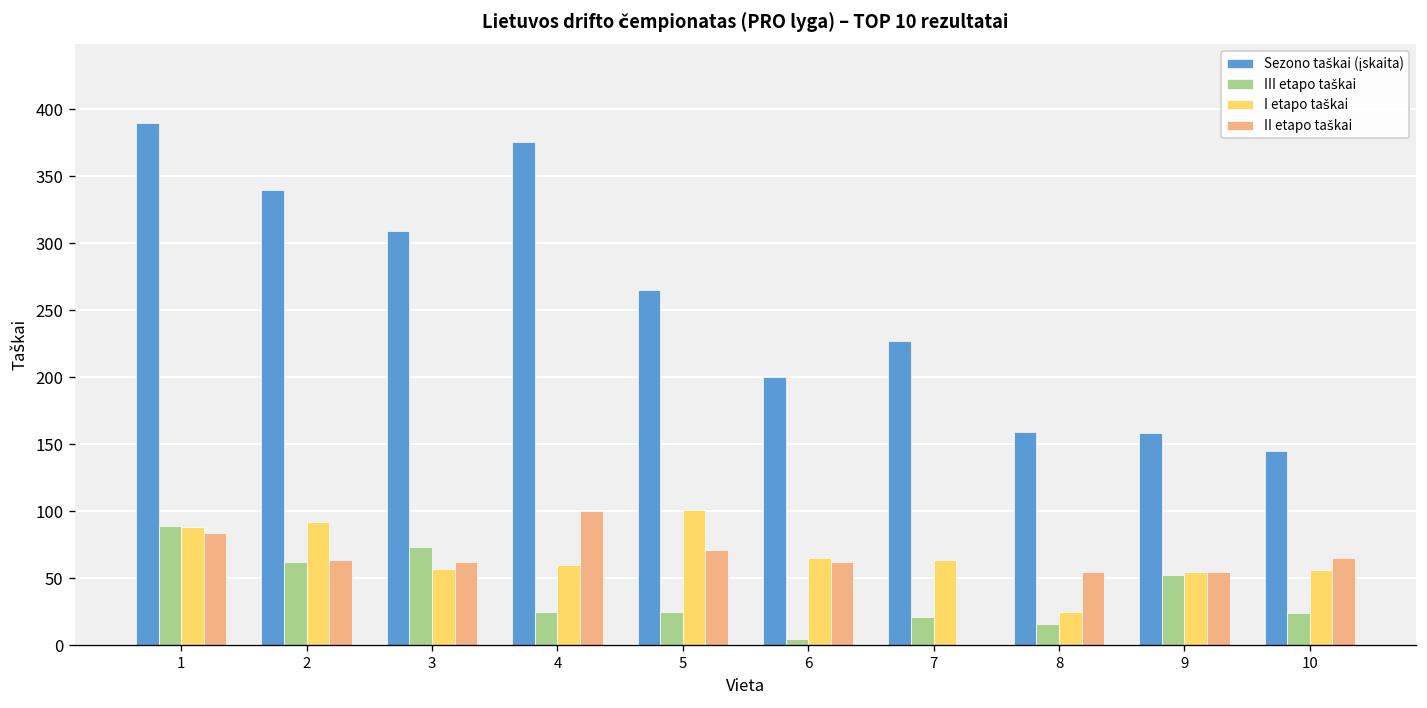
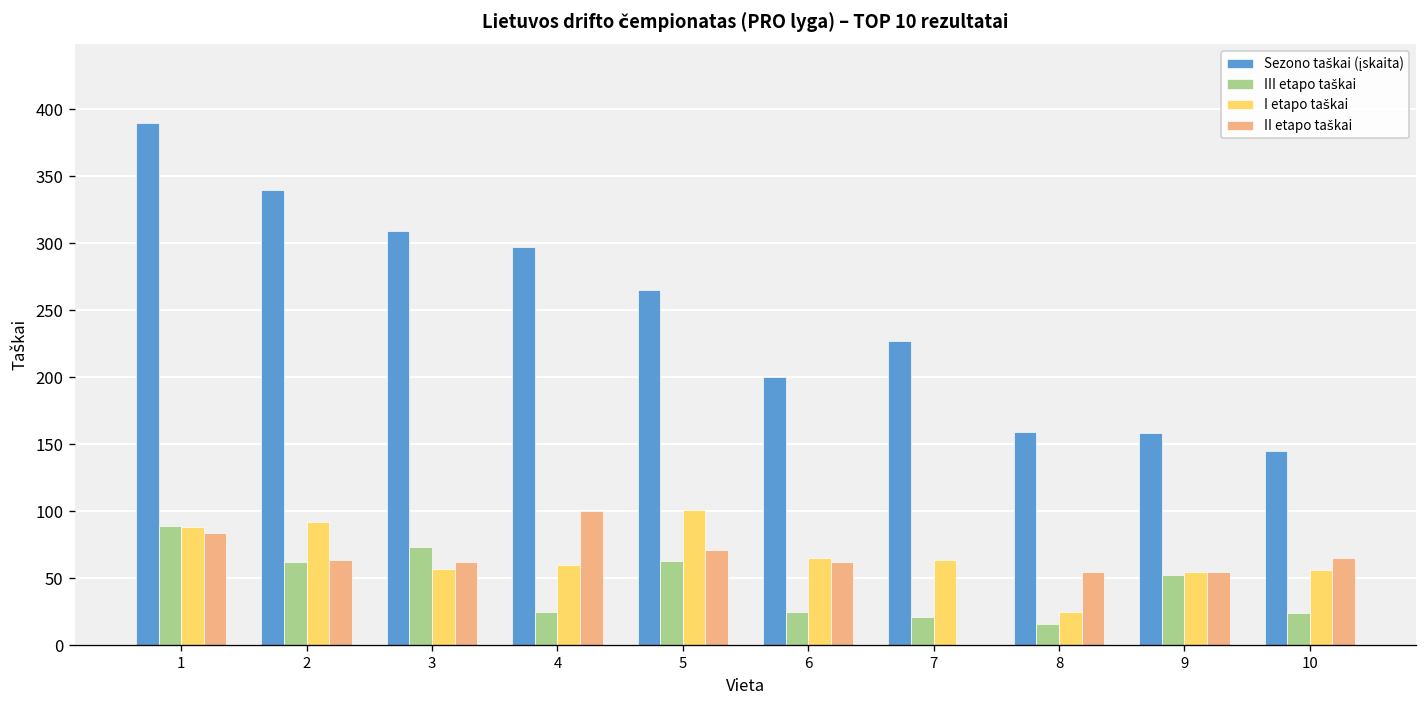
  {
    "Sezono taškai (įskaita)": {
      "1": 390,
      "2": 340,
      "3": 309,
-     "4": 376,
+     "4": 298,
      "5": 265,
      "6": 200,
      "7": 227,
      "8": 159,
      "9": 159,
      "10": 145
    },
    "III etapo taškai": {
      "1": 89,
      "2": 62,
      "3": 73,
      "4": 25,
-     "5": 25,
-     "6": 4,
+     "5": 63,
+     "6": 25,
      "7": 21,
      "8": 16,
      "9": 53,
      "10": 24
    }
  }
